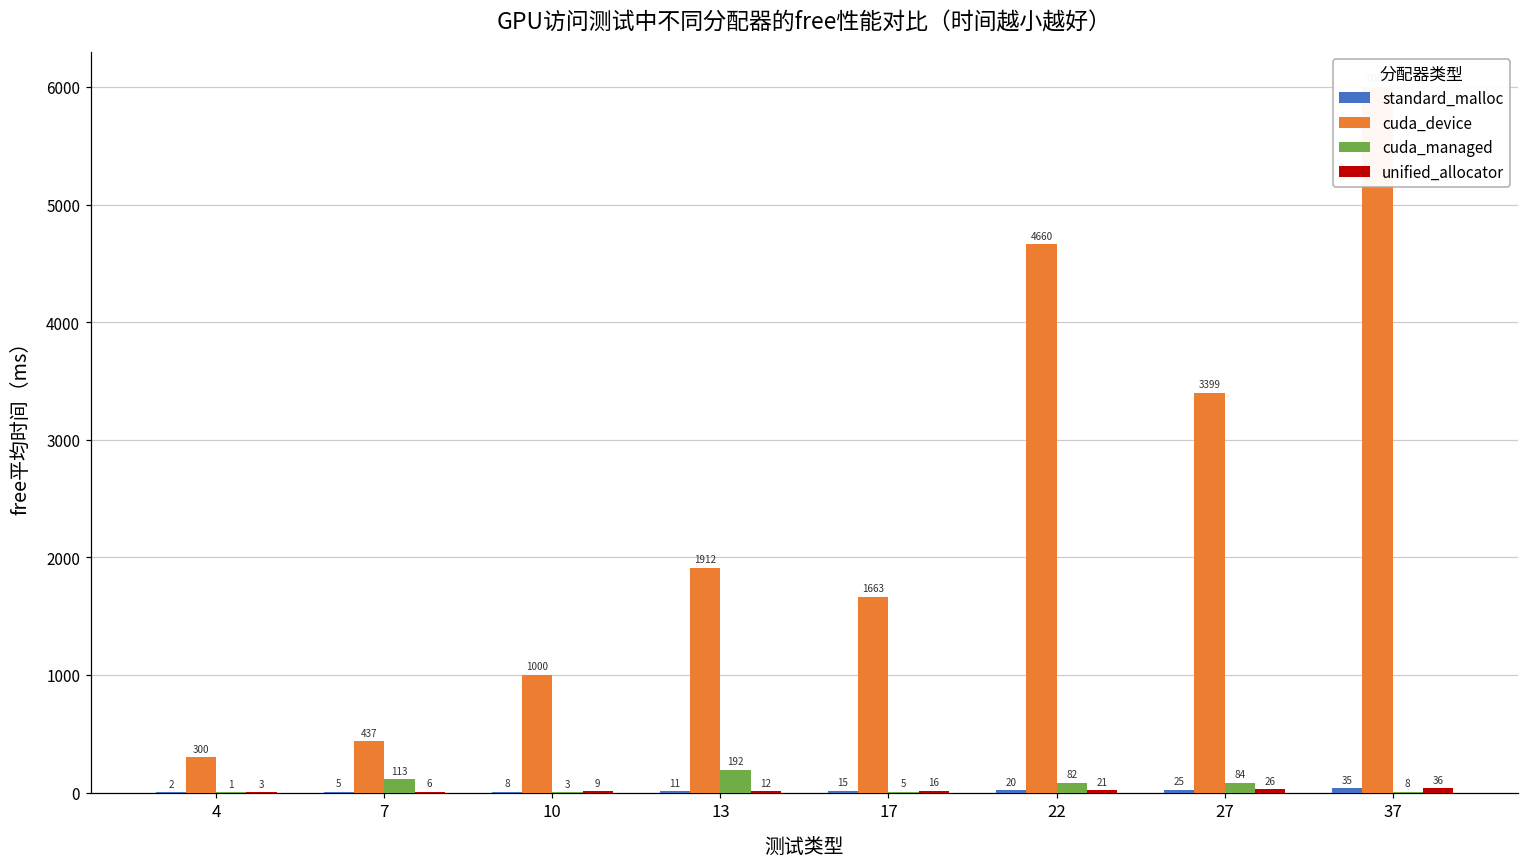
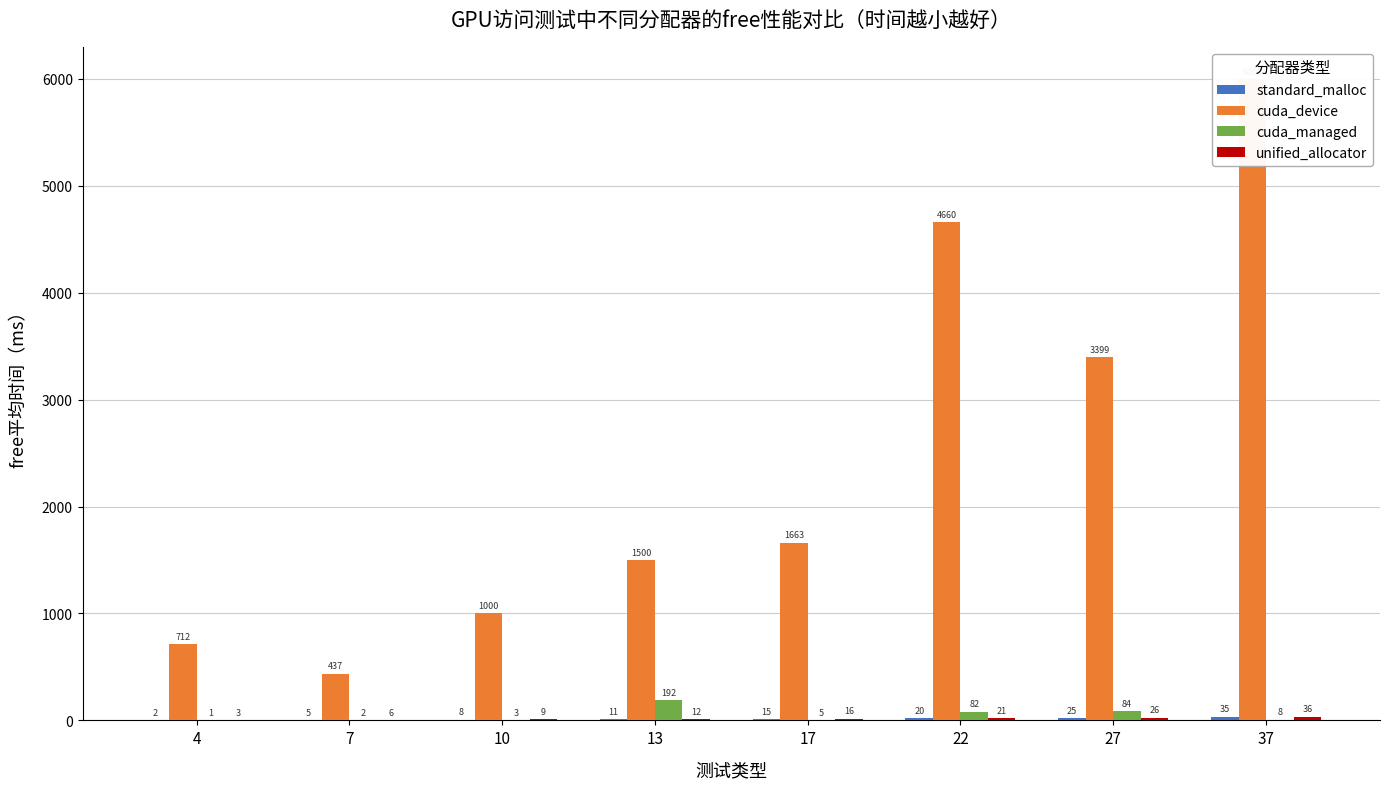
  {
    "standard_malloc": {
      "4": 2,
      "7": 5,
      "10": 8,
      "13": 11,
      "17": 15,
      "22": 20,
      "27": 25,
      "37": 35
    },
    "cuda_device": {
-     "4": 300,
+     "4": 712,
      "7": 437,
      "10": 1000,
-     "13": 1912,
+     "13": 1500,
      "17": 1663,
      "22": 4660,
      "27": 3399
    },
    "cuda_managed": {
      "4": 1,
-     "7": 113,
+     "7": 2,
      "10": 3,
      "13": 192,
      "17": 5,
      "22": 82,
      "27": 84,
      "37": 8
    },
    "unified_allocator": {
      "4": 3,
      "7": 6,
      "10": 9,
      "13": 12,
      "17": 16,
      "22": 21,
      "27": 26,
      "37": 36
    }
  }
